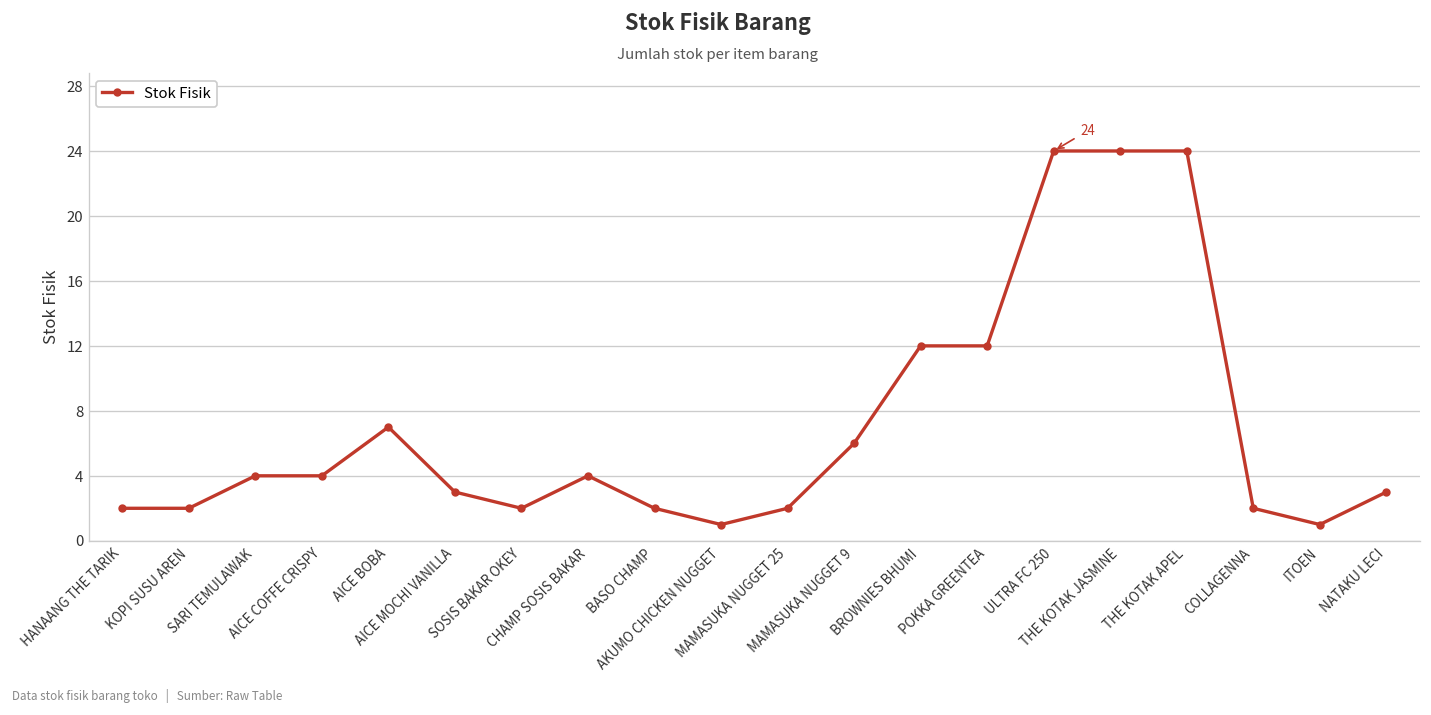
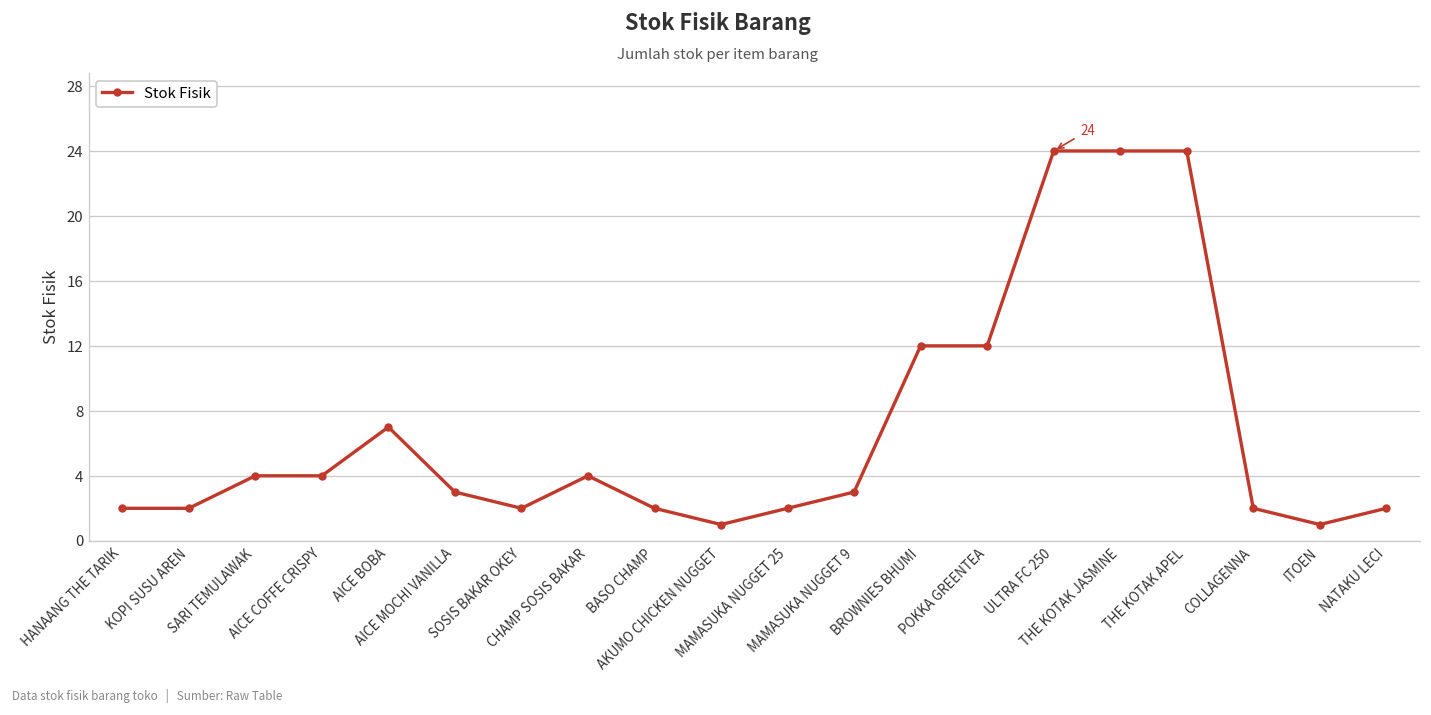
  {
    "HANAANG THE TARIK": 2,
    "KOPI SUSU AREN": 2,
    "SARI TEMULAWAK": 4,
    "AICE COFFE CRISPY": 4,
    "AICE BOBA": 7,
    "AICE MOCHI VANILLA": 3,
    "SOSIS BAKAR OKEY": 2,
    "CHAMP SOSIS BAKAR": 4,
    "BASO CHAMP": 2,
    "AKUMO CHICKEN NUGGET": 1,
    "MAMASUKA NUGGET 25": 2,
-   "MAMASUKA NUGGET 9": 6,
+   "MAMASUKA NUGGET 9": 3,
    "BROWNIES BHUMI": 12,
    "POKKA GREENTEA": 12,
    "THE KOTAK APEL": 24,
    "COLLAGENNA": 2,
    "ITOEN": 1,
-   "NATAKU LECI": 3
+   "NATAKU LECI": 2
  }
